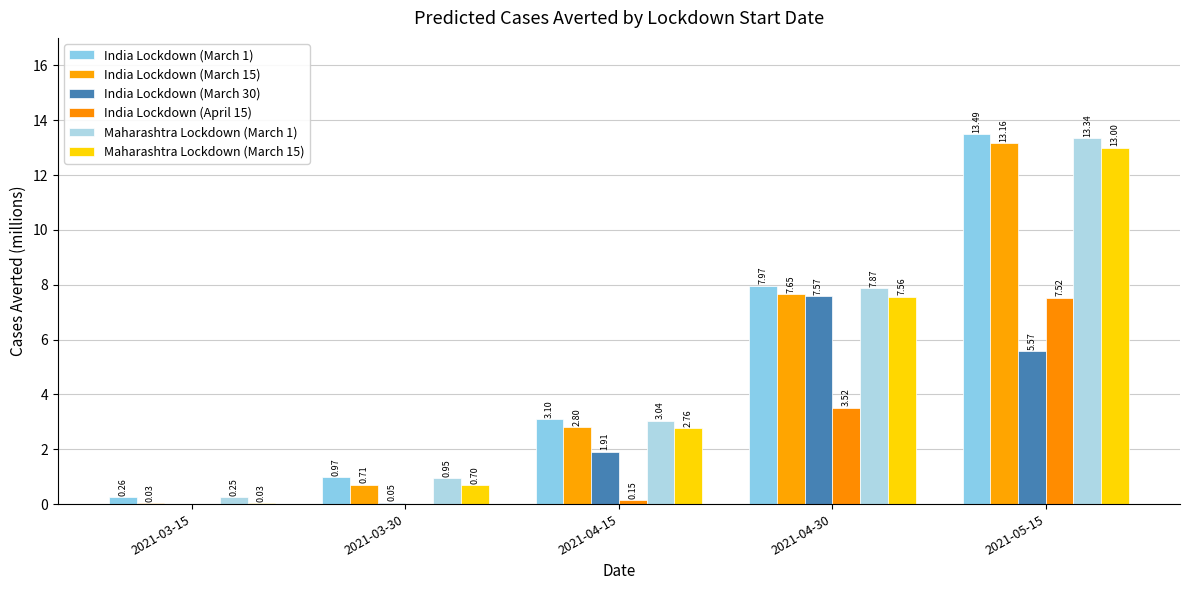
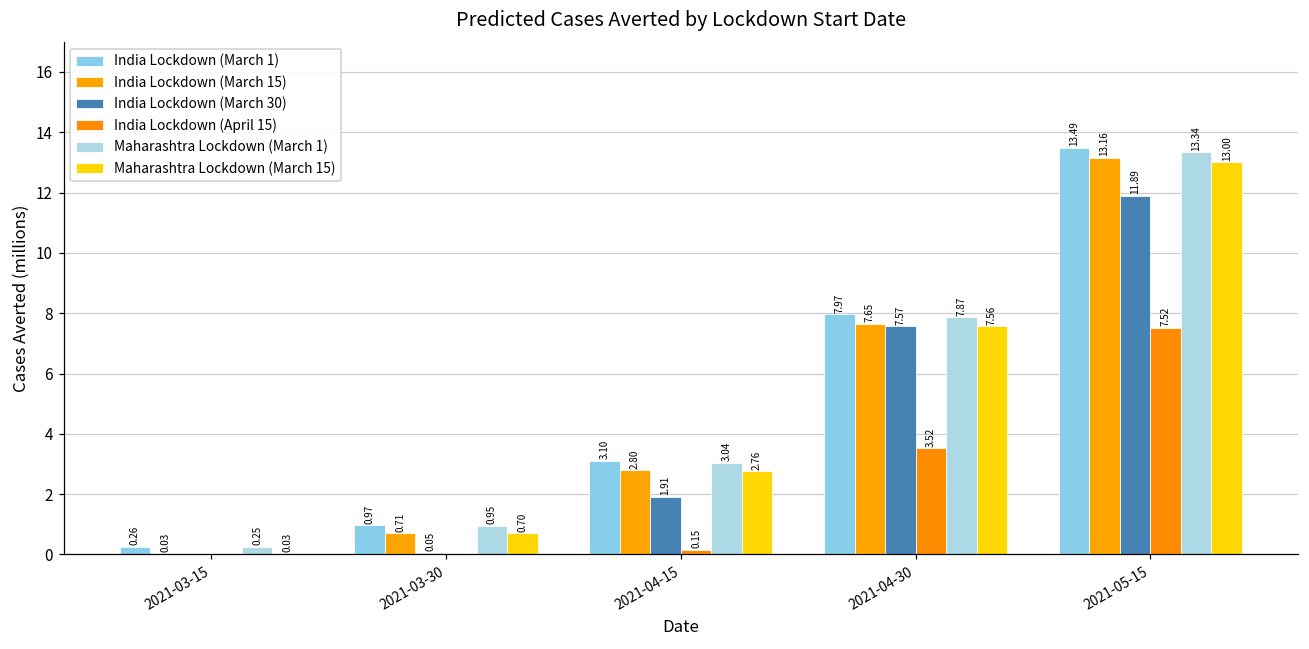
  {
    "India Lockdown (March 30)": {
      "2021-03-30": 0.05,
      "2021-04-15": 1.91,
      "2021-04-30": 7.57,
-     "2021-05-15": 5.57
+     "2021-05-15": 11.89
    }
  }
